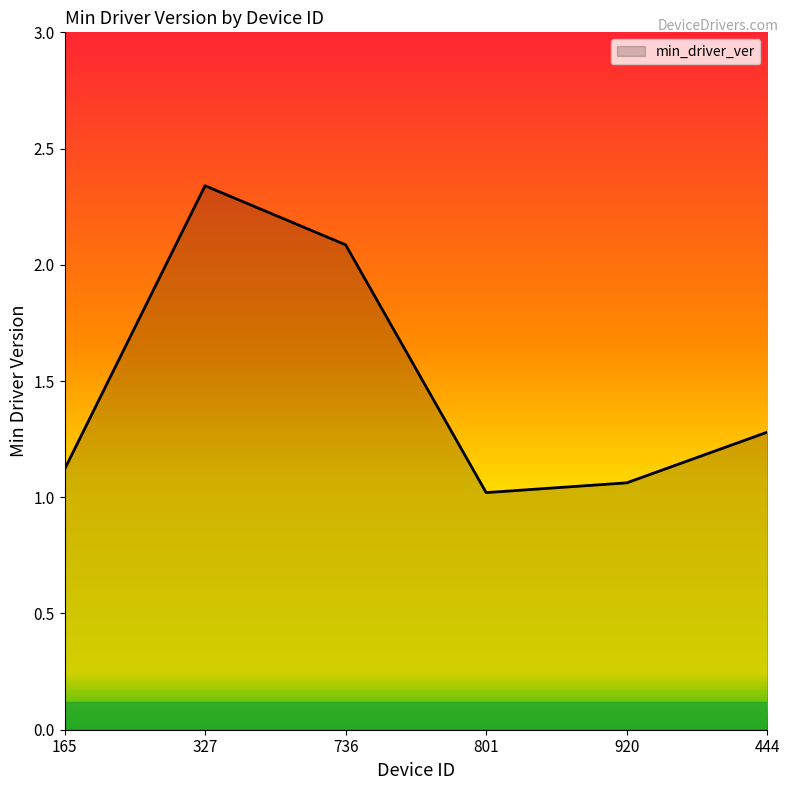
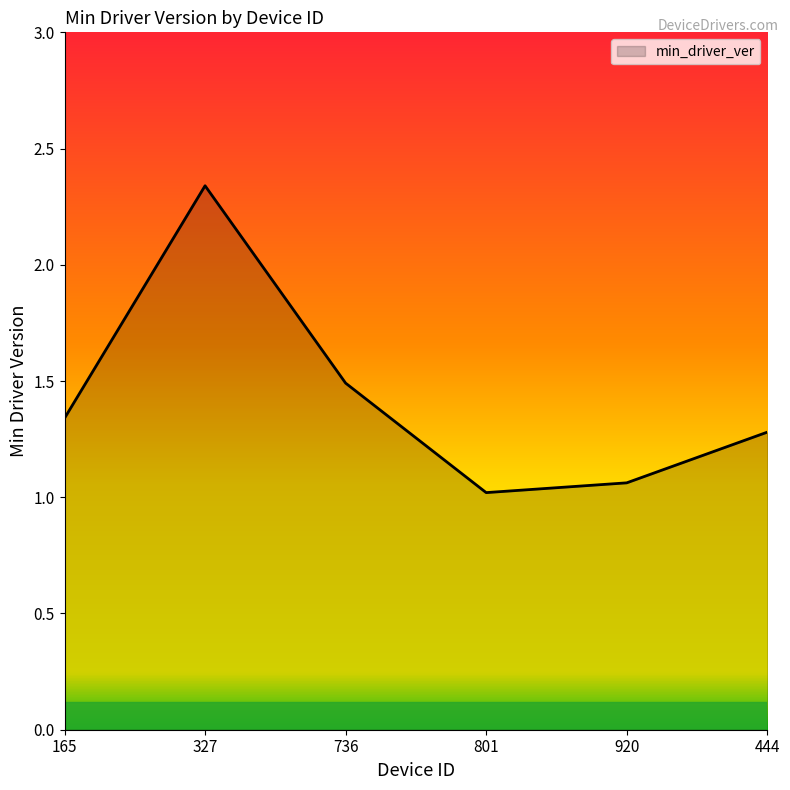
  {
-   "165": 1.12,
+   "165": 1.34,
    "327": 2.34,
-   "736": 2.09,
+   "736": 1.49,
    "801": 1.02,
    "920": 1.06,
    "444": 1.28
  }
